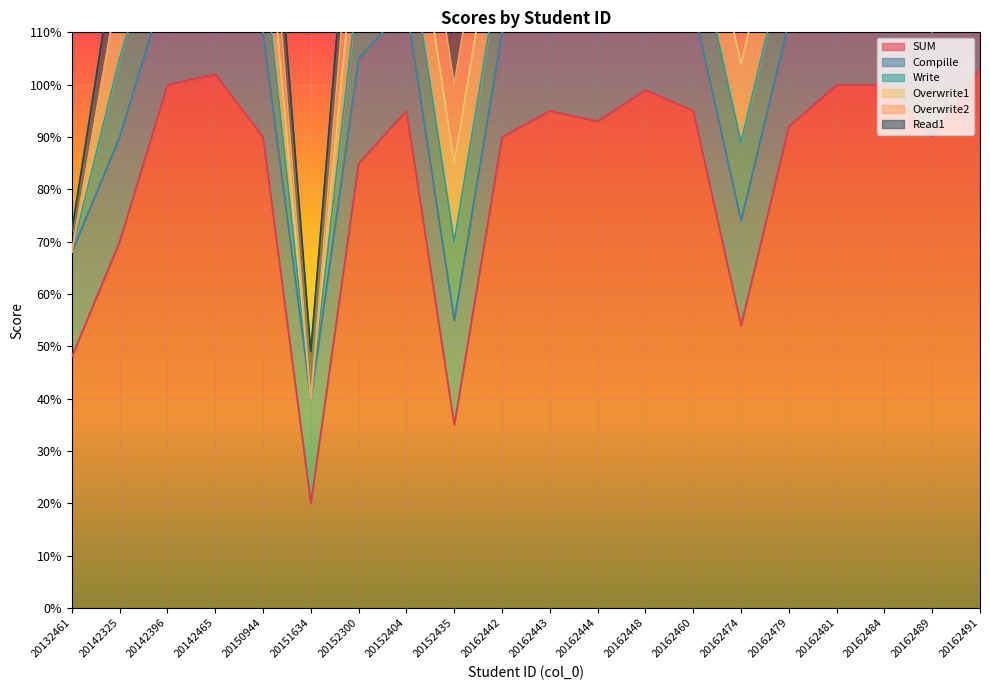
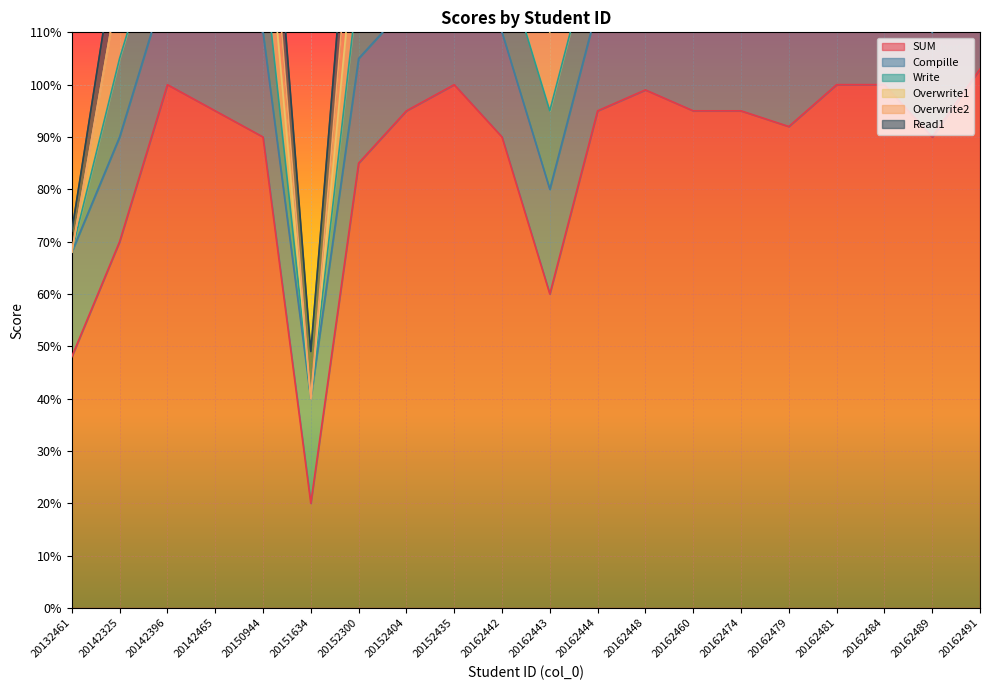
  {
    "SUM": {
      "20132461": "48%",
      "20142325": "70%",
      "20142396": "100%",
-     "20142465": "102%",
+     "20142465": "95%",
      "20150944": "90%",
      "20151634": "20%",
      "20152300": "85%",
      "20152404": "95%",
-     "20152435": "35%",
+     "20152435": "100%",
      "20162442": "90%",
-     "20162443": "95%",
-     "20162444": "93%",
+     "20162443": "60%",
+     "20162444": "95%",
      "20162448": "99%",
      "20162460": "95%",
-     "20162474": "54%",
+     "20162474": "95%",
      "20162479": "92%",
      "20162481": "100%",
      "20162489": "90%",
      "20162491": "103%"
    },
    "Read1": {
      "20132461": "4%",
      "20151634": "9%"
    }
  }
